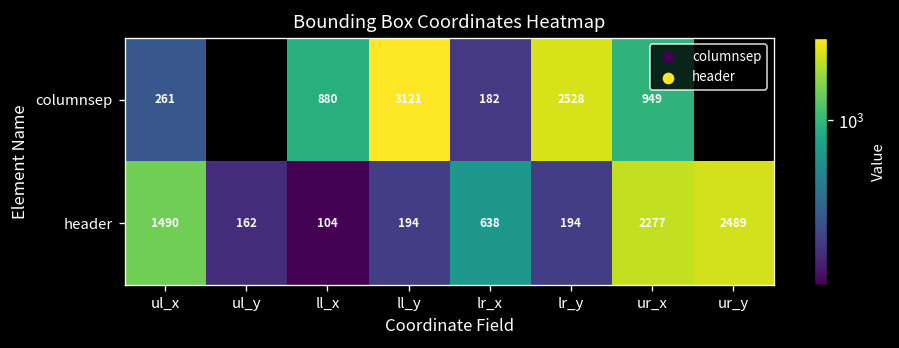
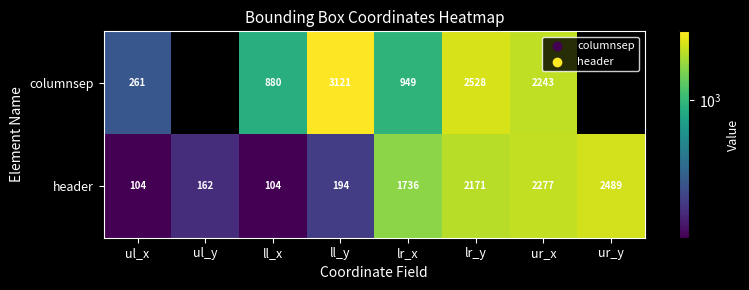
  {
    "columnsep": {
      "ul_x": 261,
      "ll_x": 880,
      "ll_y": 3121,
-     "lr_x": 182,
+     "lr_x": 949,
      "lr_y": 2528,
-     "ur_x": 949
+     "ur_x": 2243
    },
    "header": {
-     "ul_x": 1490,
+     "ul_x": 104,
      "ul_y": 162,
      "ll_x": 104,
      "ll_y": 194,
-     "lr_x": 638,
-     "lr_y": 194,
+     "lr_x": 1736,
+     "lr_y": 2171,
      "ur_x": 2277,
      "ur_y": 2489
    }
  }
